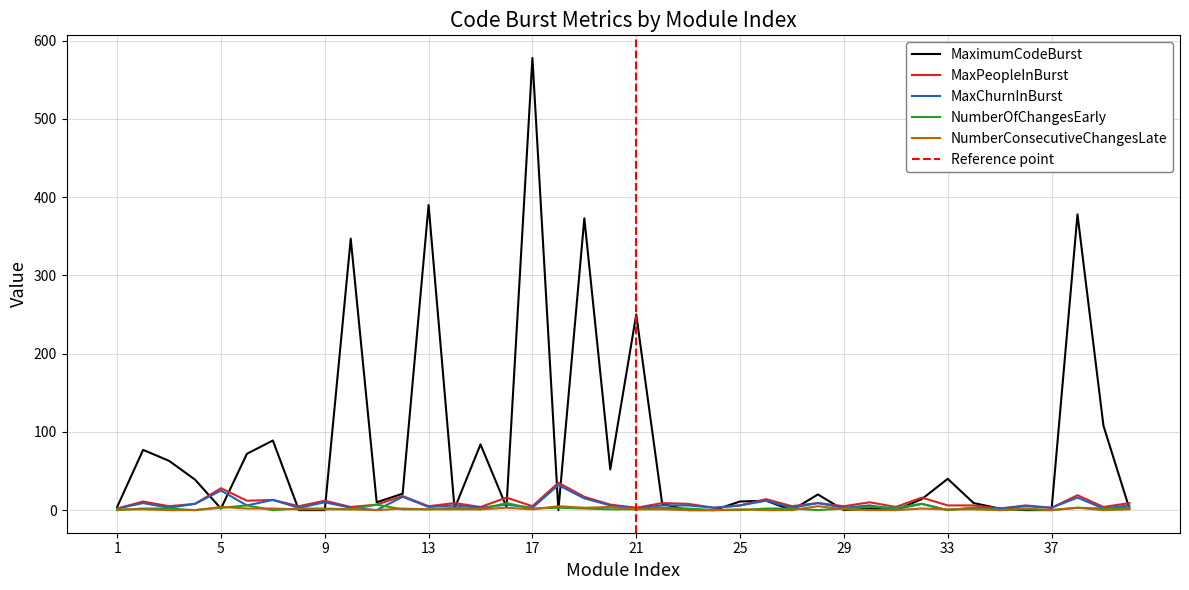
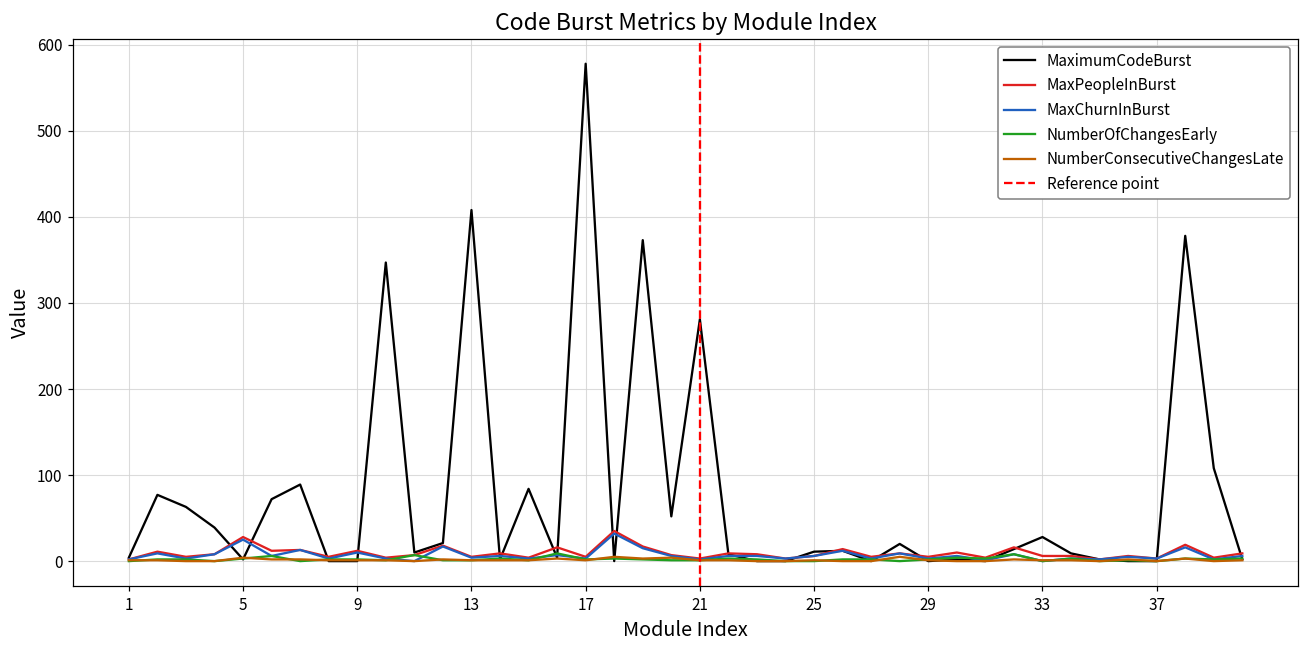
  {
    "MaximumCodeBurst": {
-     "13": 390,
+     "13": 410,
      "17": 580,
-     "21": 250,
+     "21": 280,
      "25": 10,
-     "33": 40
+     "33": 30
    },
    "MaxPeopleInBurst": {
      "33": 10
    }
  }
